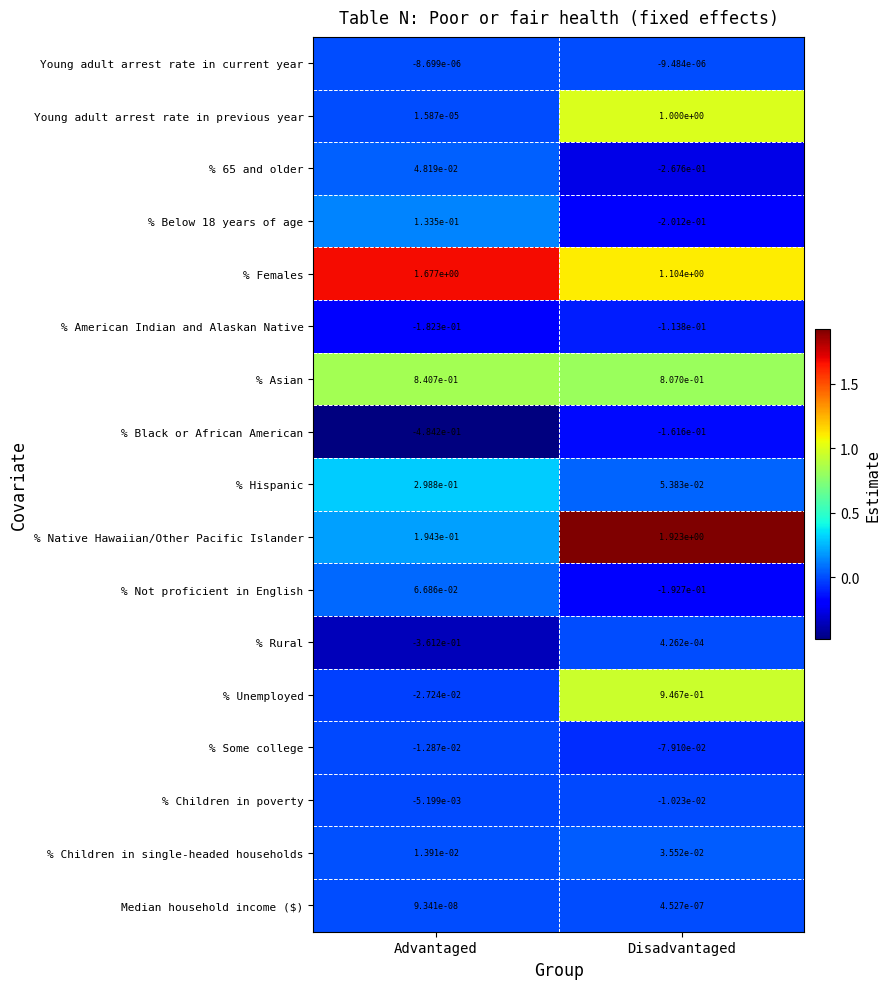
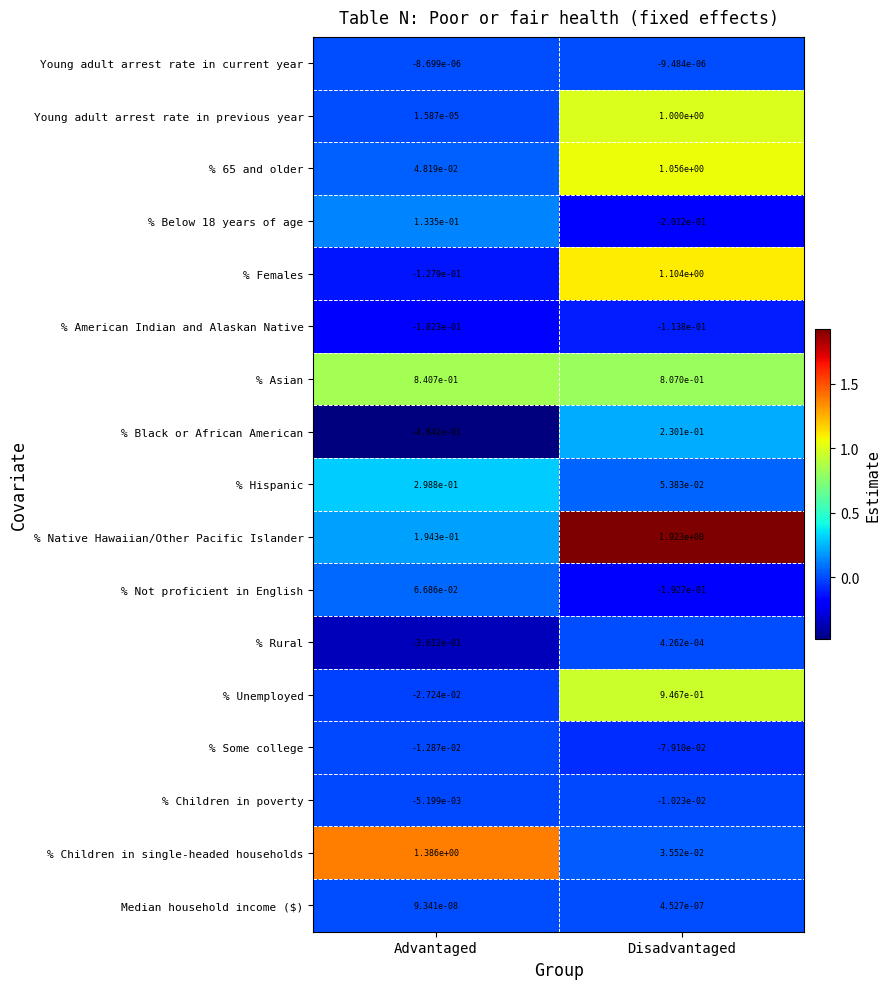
  {
    "Young adult arrest rate in current year": {
      "Advantaged": "-8.699e-06",
      "Disadvantaged": "-9.484e-06"
    },
    "Young adult arrest rate in previous year": {
      "Advantaged": "1.587e-05",
      "Disadvantaged": "1.000e+00"
    },
    "% 65 and older": {
      "Advantaged": "4.819e-02",
-     "Disadvantaged": "-2.676e-01"
+     "Disadvantaged": "1.056e+00"
    },
    "% Below 18 years of age": {
      "Advantaged": "1.335e-01",
      "Disadvantaged": "-2.012e-01"
    },
    "% Females": {
-     "Advantaged": "1.677e+00",
+     "Advantaged": "-1.279e-01",
      "Disadvantaged": "1.104e+00"
    },
    "% American Indian and Alaskan Native": {
      "Advantaged": "-1.823e-01",
      "Disadvantaged": "-1.138e-01"
    },
    "% Asian": {
      "Advantaged": "8.407e-01",
      "Disadvantaged": "8.070e-01"
    },
    "% Black or African American": {
      "Advantaged": "-4.842e-01",
-     "Disadvantaged": "-1.616e-01"
+     "Disadvantaged": "2.301e-01"
    },
    "% Hispanic": {
      "Advantaged": "2.988e-01",
      "Disadvantaged": "5.383e-02"
    },
    "% Native Hawaiian/Other Pacific Islander": {
      "Advantaged": "1.943e-01",
      "Disadvantaged": "1.923e+00"
    },
    "% Not proficient in English": {
      "Advantaged": "6.686e-02",
      "Disadvantaged": "-1.927e-01"
    },
    "% Rural": {
      "Advantaged": "-3.612e-01",
      "Disadvantaged": "4.262e-04"
    },
    "% Unemployed": {
      "Advantaged": "-2.724e-02",
      "Disadvantaged": "9.467e-01"
    },
    "% Some college": {
      "Advantaged": "-1.287e-02",
      "Disadvantaged": "-7.910e-02"
    },
    "% Children in poverty": {
      "Advantaged": "-5.199e-03",
      "Disadvantaged": "-1.023e-02"
    },
    "% Children in single-headed households": {
-     "Advantaged": "1.391e-02",
+     "Advantaged": "1.386e+00",
      "Disadvantaged": "3.552e-02"
    },
    "Median household income ($)": {
      "Advantaged": "9.341e-08",
      "Disadvantaged": "4.527e-07"
    }
  }
